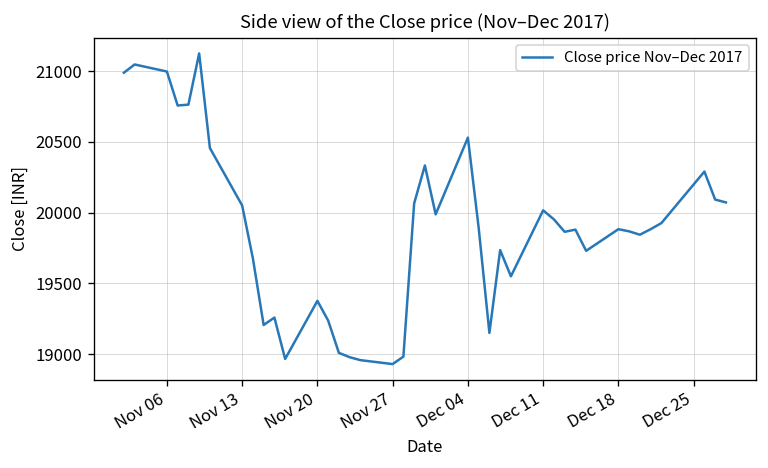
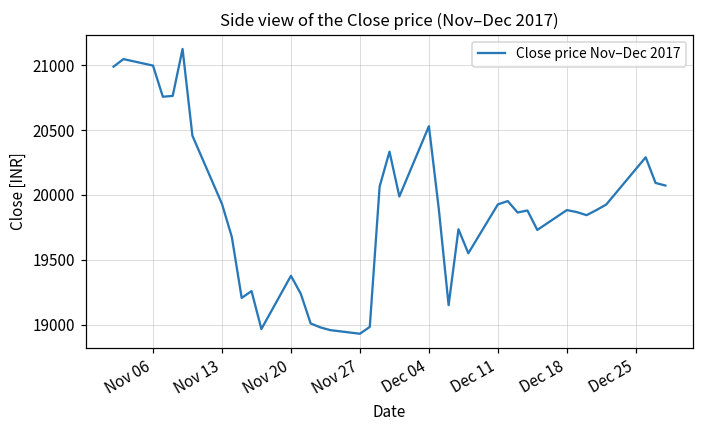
  {
    "Nov 06": 21000,
-   "Nov 13": 20050,
+   "Nov 13": 19930,
    "Nov 20": 19380,
    "Nov 27": 18930,
    "Dec 04": 20530,
-   "Dec 11": 20020,
+   "Dec 11": 19930,
    "Dec 18": 19880
  }
